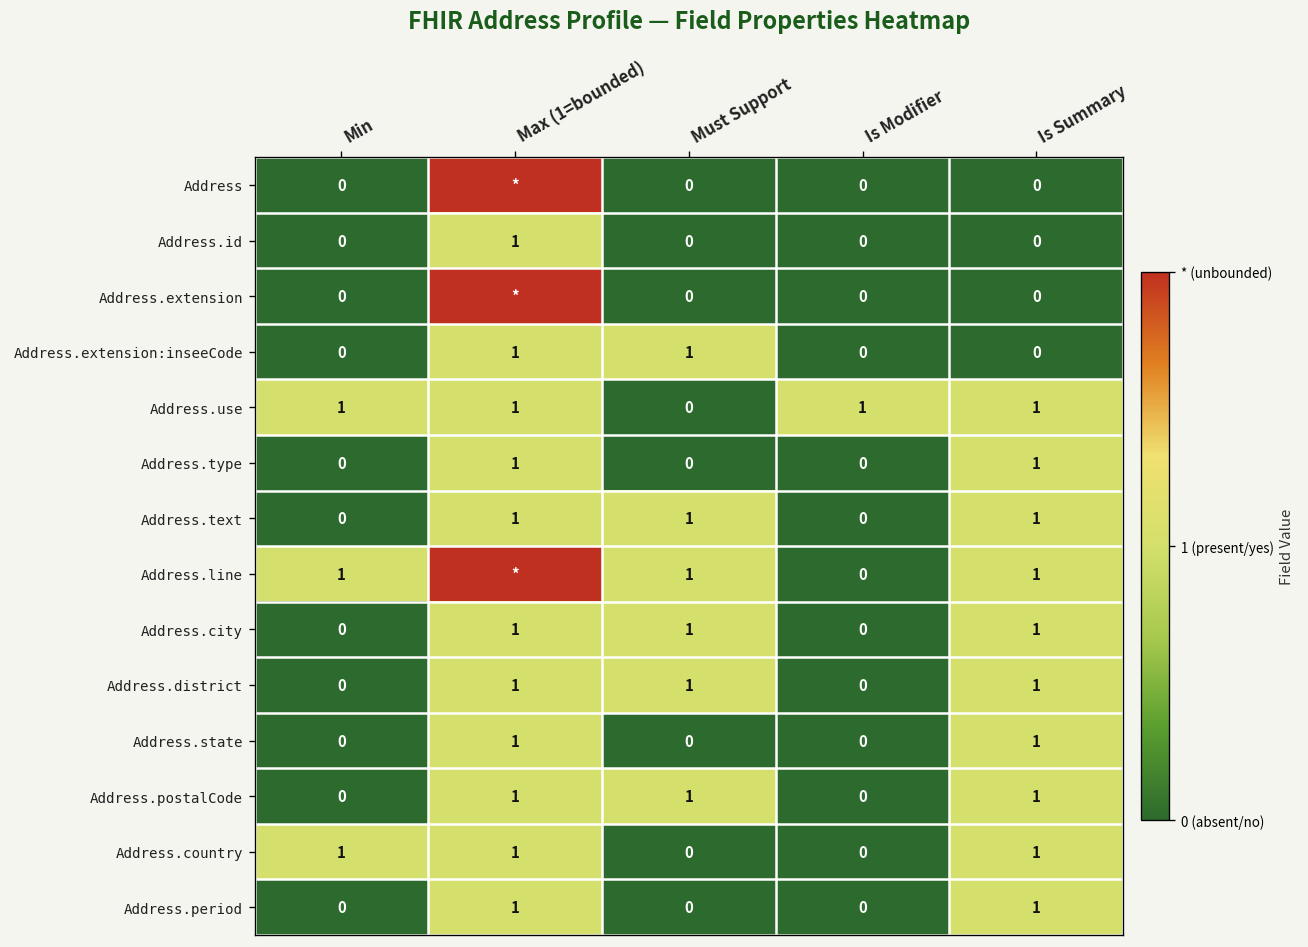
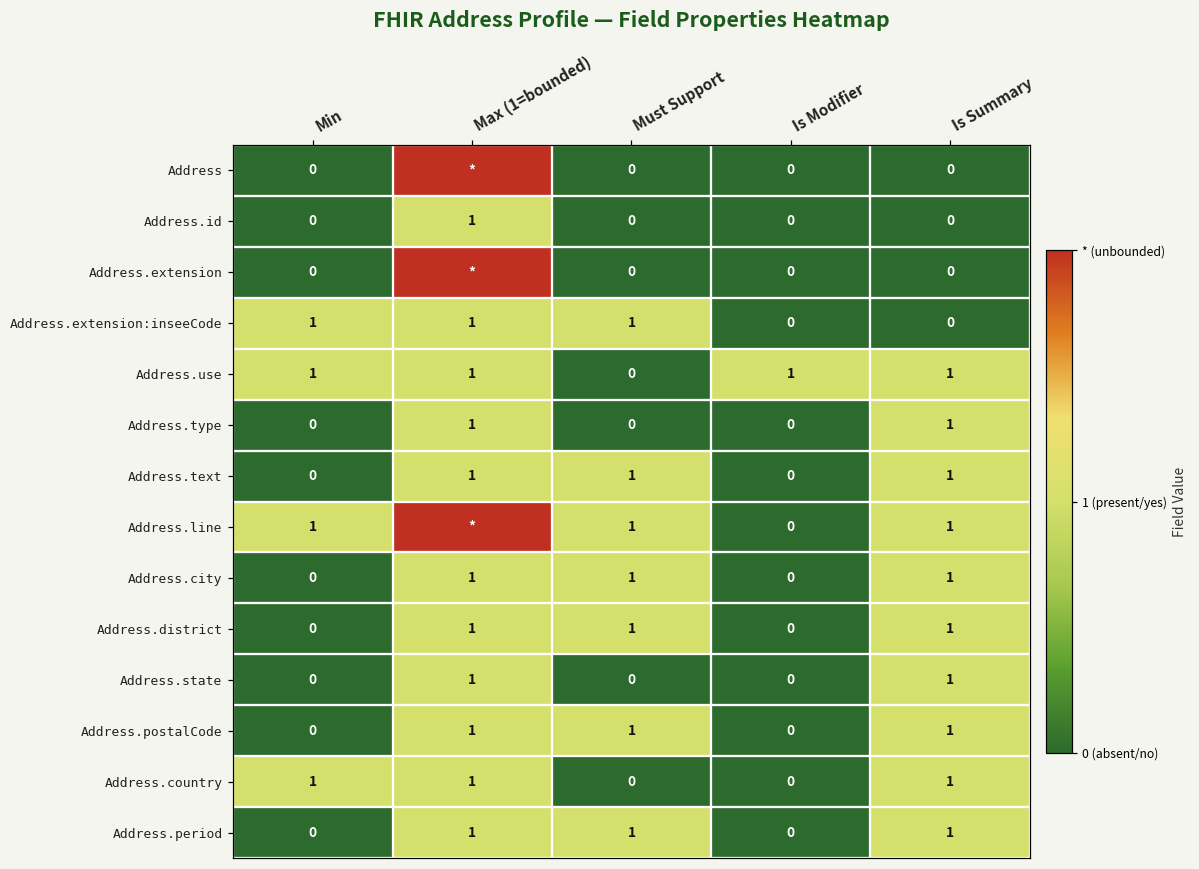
  {
    "Address": {
      "Min": 0,
      "Must Support": 0,
      "Is Modifier": 0,
      "Is Summary": 0
    },
    "Address.id": {
      "Min": 0,
      "Max (1=bounded)": 1,
      "Must Support": 0,
      "Is Modifier": 0,
      "Is Summary": 0
    },
    "Address.extension": {
      "Min": 0,
      "Must Support": 0,
      "Is Modifier": 0,
      "Is Summary": 0
    },
    "Address.extension:inseeCode": {
-     "Min": 0,
+     "Min": 1,
      "Max (1=bounded)": 1,
      "Must Support": 1,
      "Is Modifier": 0,
      "Is Summary": 0
    },
    "Address.use": {
      "Min": 1,
      "Max (1=bounded)": 1,
      "Must Support": 0,
      "Is Modifier": 1,
      "Is Summary": 1
    },
    "Address.type": {
      "Min": 0,
      "Max (1=bounded)": 1,
      "Must Support": 0,
      "Is Modifier": 0,
      "Is Summary": 1
    },
    "Address.text": {
      "Min": 0,
      "Max (1=bounded)": 1,
      "Must Support": 1,
      "Is Modifier": 0,
      "Is Summary": 1
    },
    "Address.line": {
      "Min": 1,
      "Must Support": 1,
      "Is Modifier": 0,
      "Is Summary": 1
    },
    "Address.city": {
      "Min": 0,
      "Max (1=bounded)": 1,
      "Must Support": 1,
      "Is Modifier": 0,
      "Is Summary": 1
    },
    "Address.district": {
      "Min": 0,
      "Max (1=bounded)": 1,
      "Must Support": 1,
      "Is Modifier": 0,
      "Is Summary": 1
    },
    "Address.state": {
      "Min": 0,
      "Max (1=bounded)": 1,
      "Must Support": 0,
      "Is Modifier": 0,
      "Is Summary": 1
    },
    "Address.postalCode": {
      "Min": 0,
      "Max (1=bounded)": 1,
      "Must Support": 1,
      "Is Modifier": 0,
      "Is Summary": 1
    },
    "Address.country": {
      "Min": 1,
      "Max (1=bounded)": 1,
      "Must Support": 0,
      "Is Modifier": 0,
      "Is Summary": 1
    },
    "Address.period": {
      "Min": 0,
      "Max (1=bounded)": 1,
-     "Must Support": 0,
+     "Must Support": 1,
      "Is Modifier": 0,
      "Is Summary": 1
    }
  }
